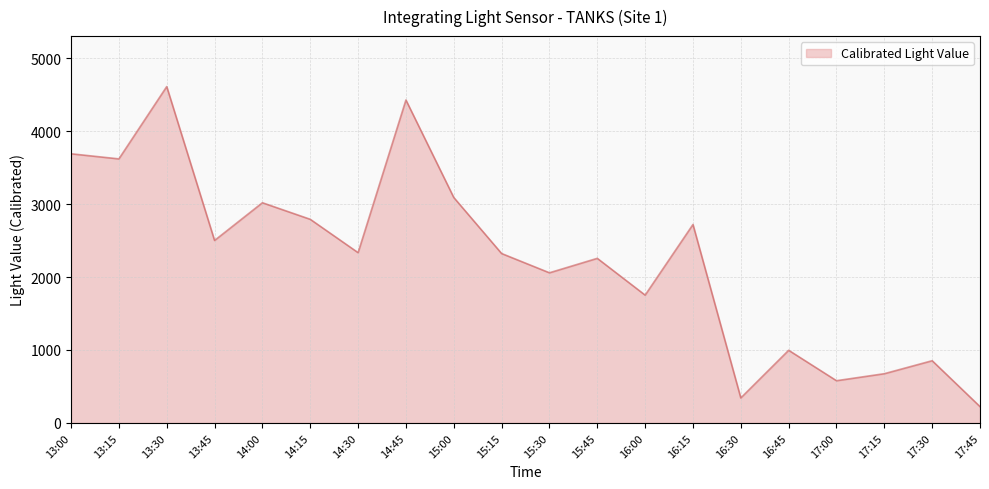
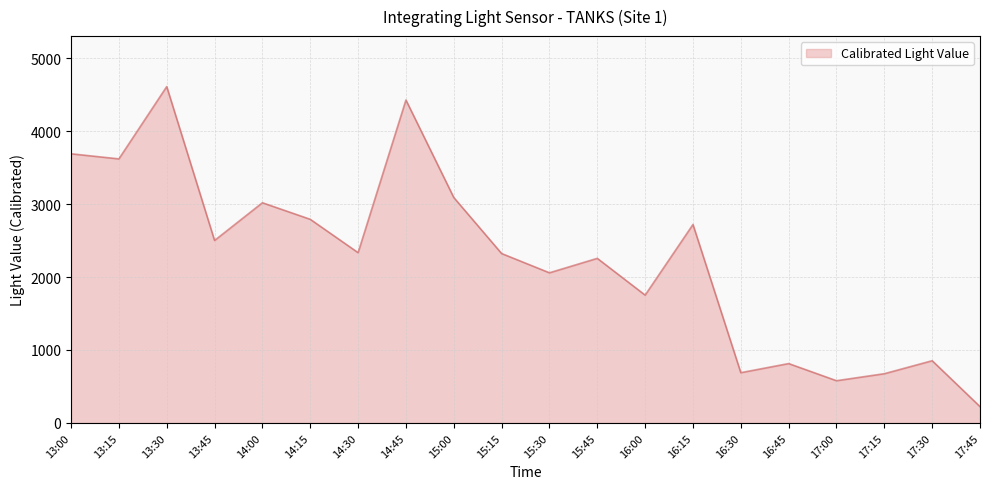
  {
    "13:00": 3700,
    "13:15": 3600,
    "13:30": 4600,
    "13:45": 2500,
    "14:00": 3000,
    "14:15": 2800,
    "14:30": 2300,
    "14:45": 4400,
    "15:00": 3100,
    "15:15": 2300,
    "15:30": 2100,
    "15:45": 2300,
    "16:00": 1800,
    "16:15": 2700,
-   "16:30": 300,
-   "16:45": 1000,
+   "16:30": 700,
+   "16:45": 800,
    "17:00": 600,
    "17:15": 700,
    "17:30": 900,
    "17:45": 200
  }
